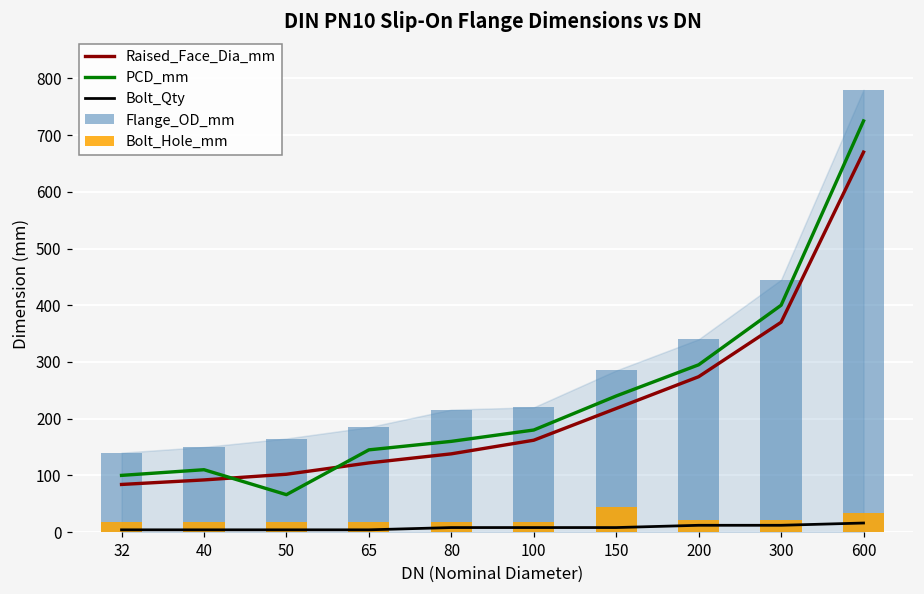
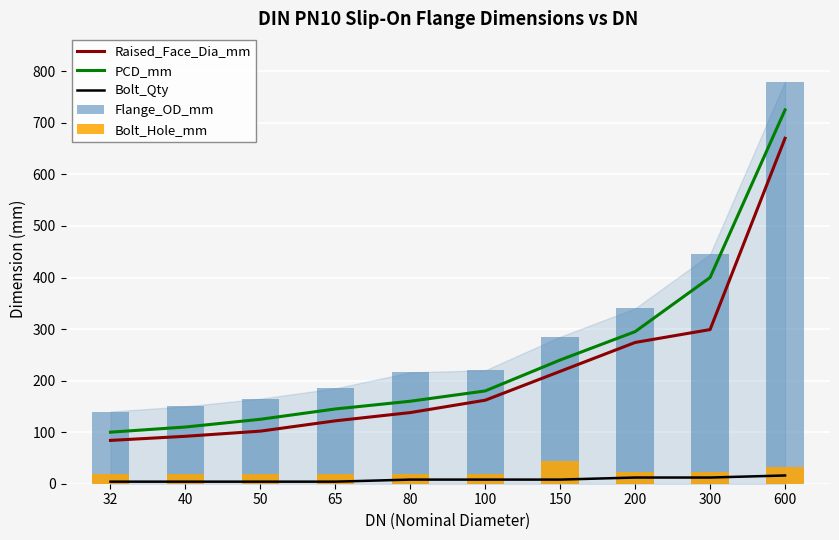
  {
    "Raised_Face_Dia_mm": {
      "32": 80,
      "40": 90,
      "50": 100,
      "65": 120,
      "80": 140,
      "100": 160,
      "150": 220,
      "200": 270,
-     "300": 370,
+     "300": 300,
      "600": 670
    },
    "Flange_OD_mm": {
      "32": 140,
      "40": 150,
      "50": 170,
      "65": 190,
      "80": 220,
      "100": 220,
      "150": 290,
      "200": 340,
      "300": 450,
      "600": 780
    },
    "PCD_mm": {
      "32": 100,
      "40": 110,
-     "50": 70,
+     "50": 130,
      "65": 150,
      "80": 160,
      "100": 180,
      "150": 240,
      "200": 300,
      "300": 400,
      "600": 730
    },
    "Bolt_Qty": {
      "32": 0,
      "40": 0,
      "50": 0,
      "65": 0,
      "80": 10,
      "100": 10,
      "150": 10,
      "200": 10,
      "300": 10,
      "600": 20
    }
  }
